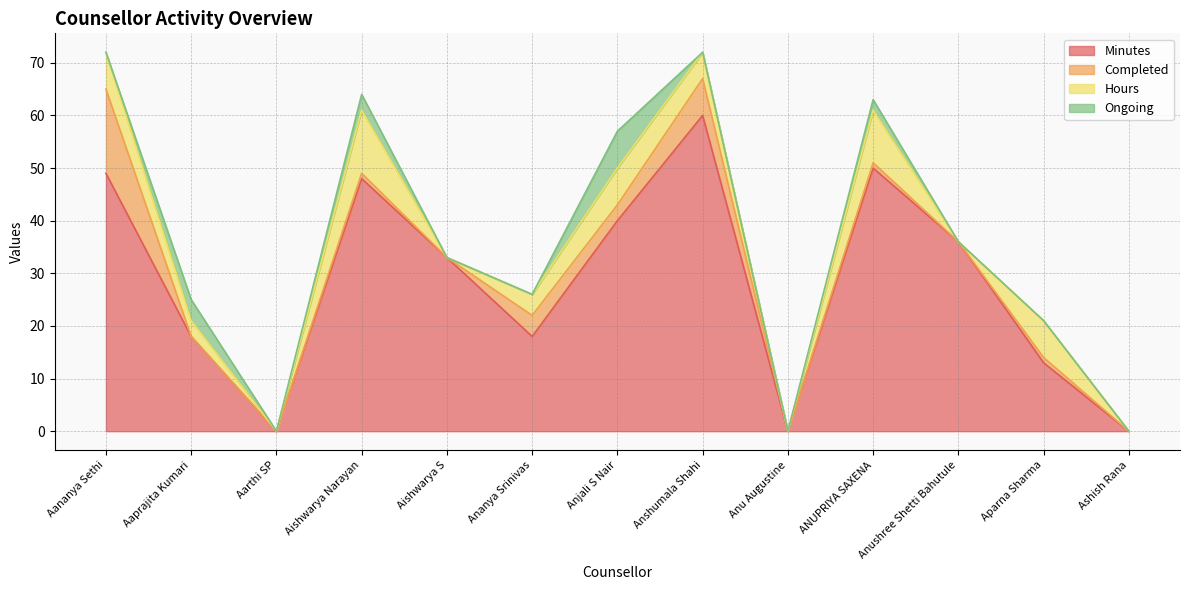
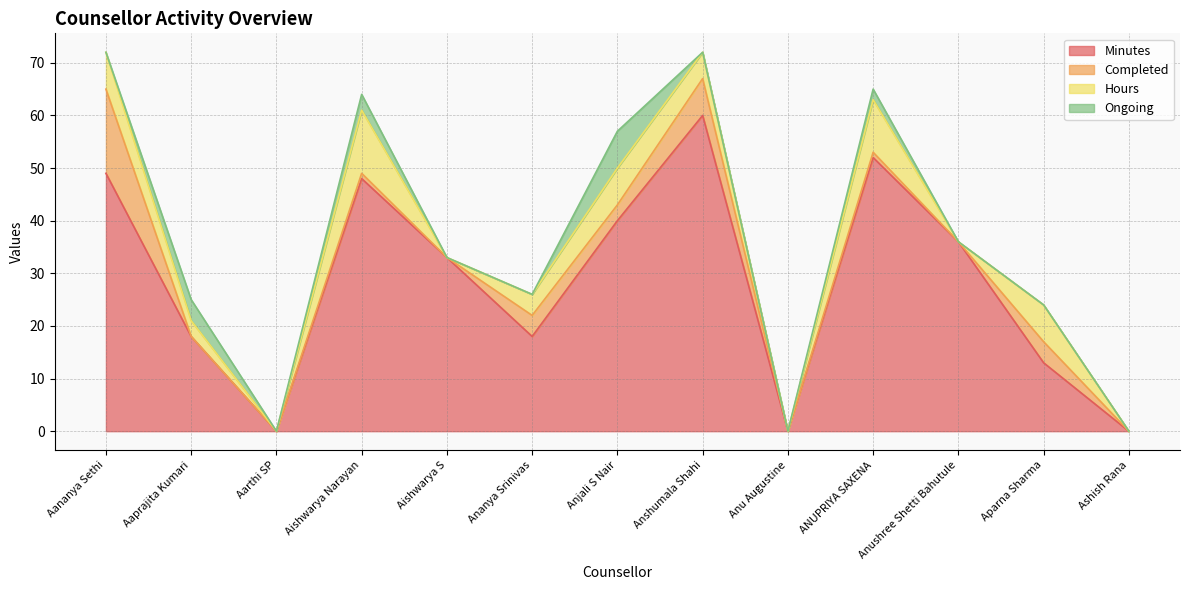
  {
    "Minutes": {
      "Aananya Sethi": 49,
      "Aishwarya Narayan": 48,
      "Ananya Srinivas": 18,
      "Anjali S Nair": 40,
      "Anshumala Shahi": 60,
-     "ANUPRIYA SAXENA": 50,
+     "ANUPRIYA SAXENA": 52,
      "Aparna Sharma": 13
    },
    "Completed": {
      "Aananya Sethi": 16,
      "Aishwarya Narayan": 1,
      "Ananya Srinivas": 4,
      "Anjali S Nair": 3,
      "Anshumala Shahi": 7,
      "ANUPRIYA SAXENA": 1,
-     "Aparna Sharma": 1
+     "Aparna Sharma": 4
    },
    "Hours": {
      "Aaprajita Kumari": 3,
      "Aishwarya Narayan": 12,
      "Anjali S Nair": 7,
      "ANUPRIYA SAXENA": 10
    },
    "Ongoing": {
      "Aaprajita Kumari": 4,
      "Aishwarya Narayan": 3,
      "Anjali S Nair": 7,
      "ANUPRIYA SAXENA": 2
    }
  }
